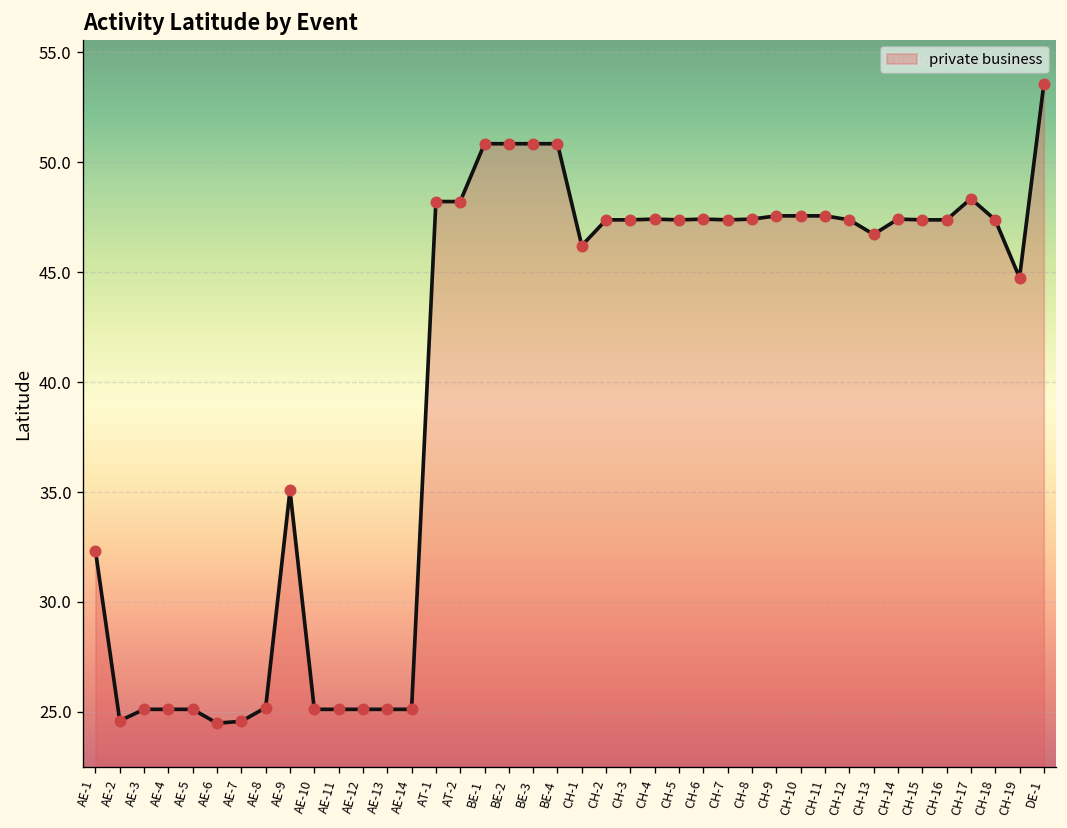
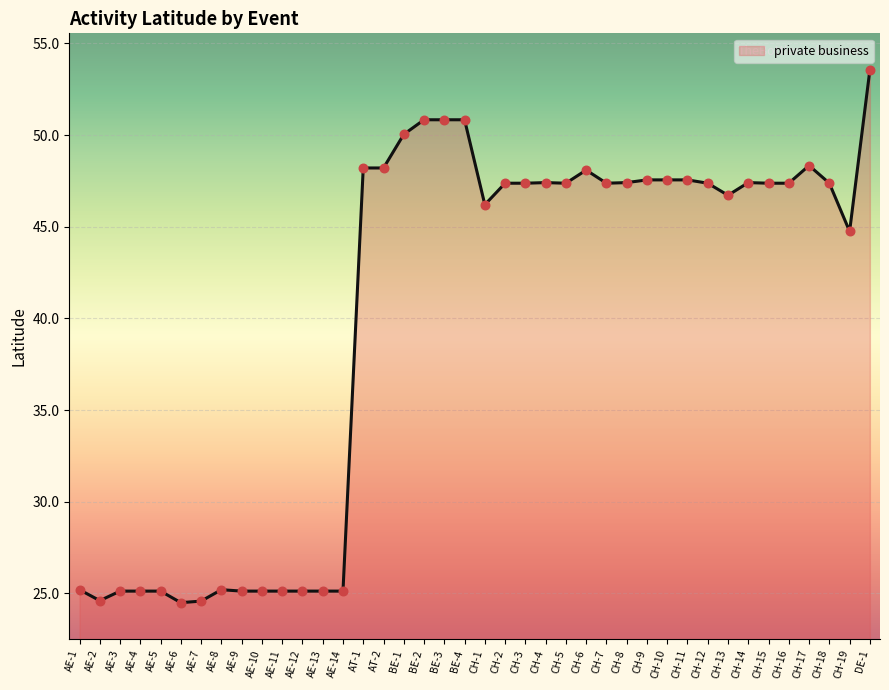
  {
-   "AE-1": 32.3,
+   "AE-1": 25.2,
    "AE-2": 24.6,
    "AE-3": 25.1,
    "AE-4": 25.1,
    "AE-5": 25.1,
    "AE-6": 24.5,
    "AE-7": 24.6,
    "AE-8": 25.2,
-   "AE-9": 35.1,
+   "AE-9": 25.1,
    "AE-10": 25.1,
    "AE-11": 25.1,
    "AE-12": 25.1,
    "AE-13": 25.1,
    "AE-14": 25.1,
    "AT-1": 48.2,
    "AT-2": 48.2,
-   "BE-1": 50.8,
+   "BE-1": 50.0,
    "BE-2": 50.8,
    "BE-3": 50.8,
    "BE-4": 50.8,
    "CH-1": 46.2,
    "CH-2": 47.4,
    "CH-3": 47.4,
    "CH-4": 47.4,
    "CH-5": 47.4,
-   "CH-6": 47.4,
+   "CH-6": 48.1,
    "CH-7": 47.4,
    "CH-8": 47.4,
    "CH-9": 47.6,
    "CH-10": 47.6,
    "CH-11": 47.6,
    "CH-12": 47.4,
    "CH-13": 46.7,
    "CH-14": 47.4,
    "CH-15": 47.4,
    "CH-16": 47.4,
    "CH-17": 48.3,
    "CH-18": 47.4,
    "CH-19": 44.7,
    "DE-1": 53.6
  }
